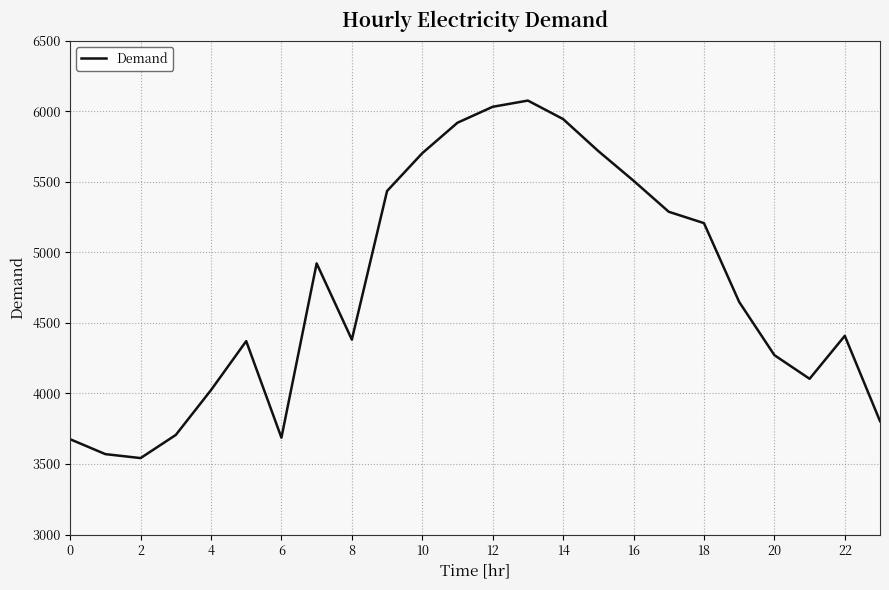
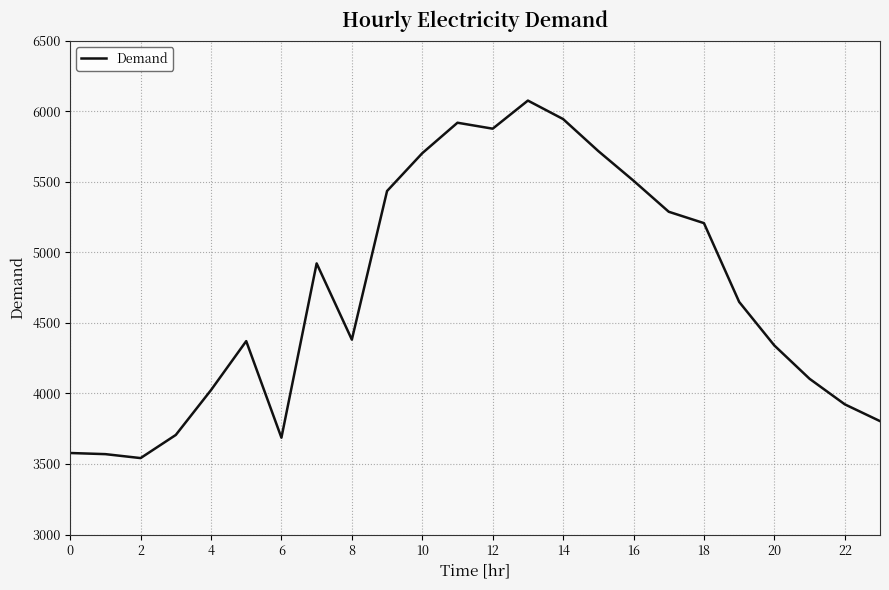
  {
-   "0": 3680,
+   "0": 3580,
    "2": 3540,
    "4": 4020,
    "6": 3690,
    "8": 4380,
    "10": 5700,
-   "12": 6030,
+   "12": 5880,
    "14": 5950,
    "16": 5510,
    "18": 5210,
-   "20": 4270,
-   "22": 4410
+   "20": 4340,
+   "22": 3920
  }
